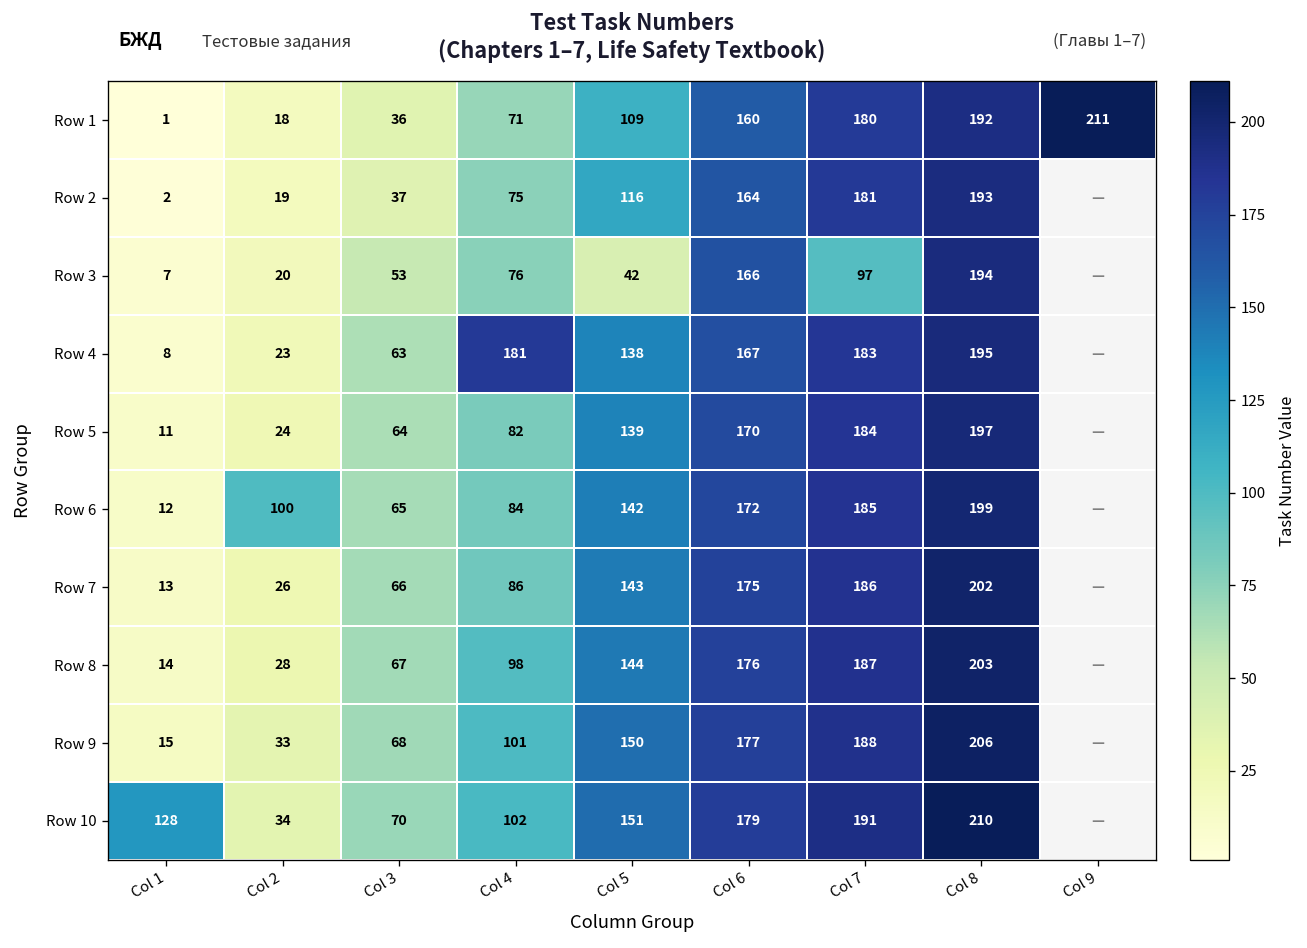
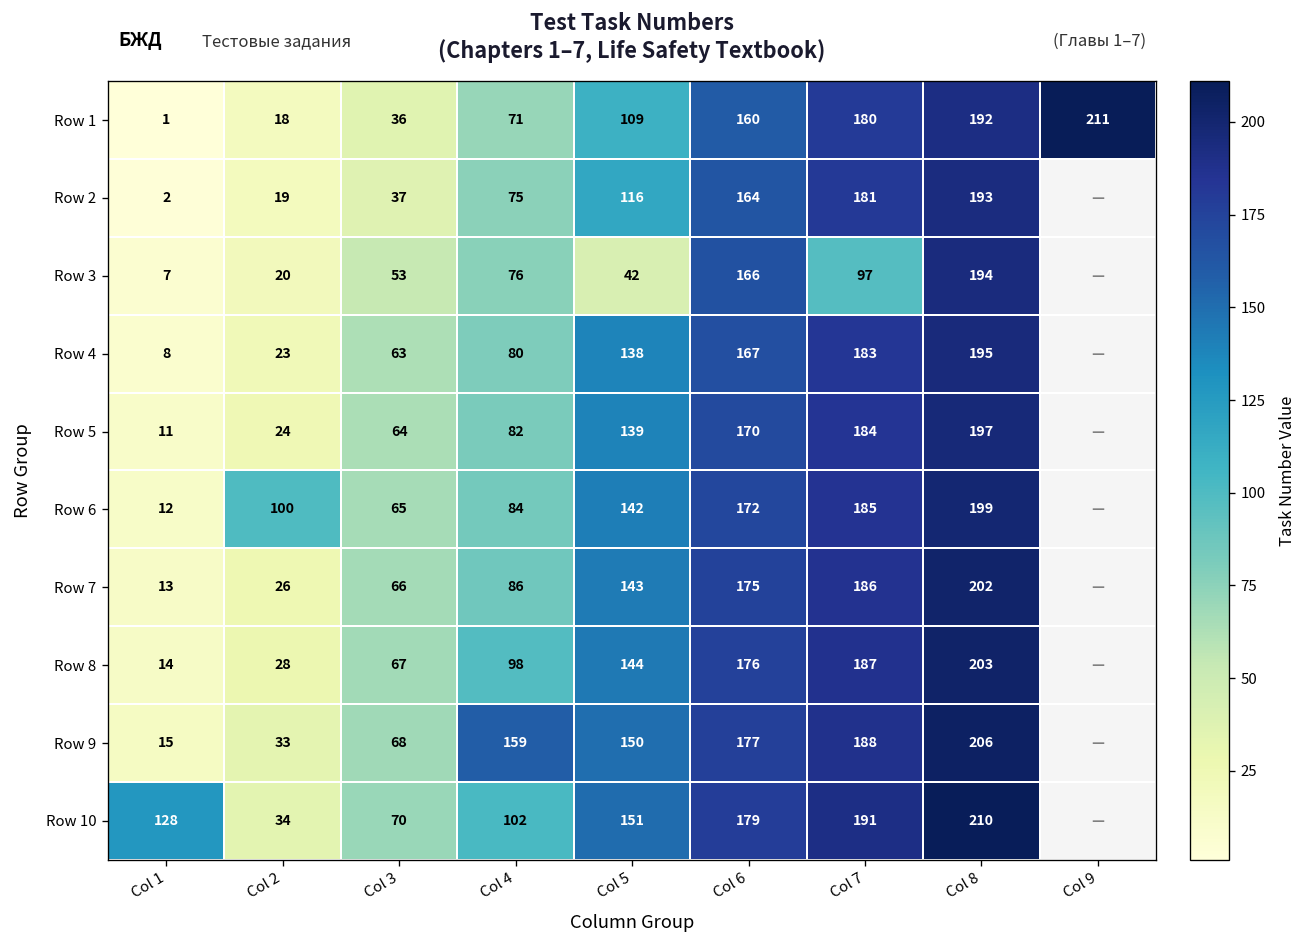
  {
    "Row 1": {
      "Col 1": 1,
      "Col 2": 18,
      "Col 3": 36,
      "Col 4": 71,
      "Col 5": 109,
      "Col 6": 160,
      "Col 7": 180,
      "Col 8": 192,
      "Col 9": 211
    },
    "Row 2": {
      "Col 1": 2,
      "Col 2": 19,
      "Col 3": 37,
      "Col 4": 75,
      "Col 5": 116,
      "Col 6": 164,
      "Col 7": 181,
      "Col 8": 193
    },
    "Row 3": {
      "Col 1": 7,
      "Col 2": 20,
      "Col 3": 53,
      "Col 4": 76,
      "Col 5": 42,
      "Col 6": 166,
      "Col 7": 97,
      "Col 8": 194
    },
    "Row 4": {
      "Col 1": 8,
      "Col 2": 23,
      "Col 3": 63,
-     "Col 4": 181,
+     "Col 4": 80,
      "Col 5": 138,
      "Col 6": 167,
      "Col 7": 183,
      "Col 8": 195
    },
    "Row 5": {
      "Col 1": 11,
      "Col 2": 24,
      "Col 3": 64,
      "Col 4": 82,
      "Col 5": 139,
      "Col 6": 170,
      "Col 7": 184,
      "Col 8": 197
    },
    "Row 6": {
      "Col 1": 12,
      "Col 2": 100,
      "Col 3": 65,
      "Col 4": 84,
      "Col 5": 142,
      "Col 6": 172,
      "Col 7": 185,
      "Col 8": 199
    },
    "Row 7": {
      "Col 1": 13,
      "Col 2": 26,
      "Col 3": 66,
      "Col 4": 86,
      "Col 5": 143,
      "Col 6": 175,
      "Col 7": 186,
      "Col 8": 202
    },
    "Row 8": {
      "Col 1": 14,
      "Col 2": 28,
      "Col 3": 67,
      "Col 4": 98,
      "Col 5": 144,
      "Col 6": 176,
      "Col 7": 187,
      "Col 8": 203
    },
    "Row 9": {
      "Col 1": 15,
      "Col 2": 33,
      "Col 3": 68,
-     "Col 4": 101,
+     "Col 4": 159,
      "Col 5": 150,
      "Col 6": 177,
      "Col 7": 188,
      "Col 8": 206
    },
    "Row 10": {
      "Col 1": 128,
      "Col 2": 34,
      "Col 3": 70,
      "Col 4": 102,
      "Col 5": 151,
      "Col 6": 179,
      "Col 7": 191,
      "Col 8": 210
    }
  }
